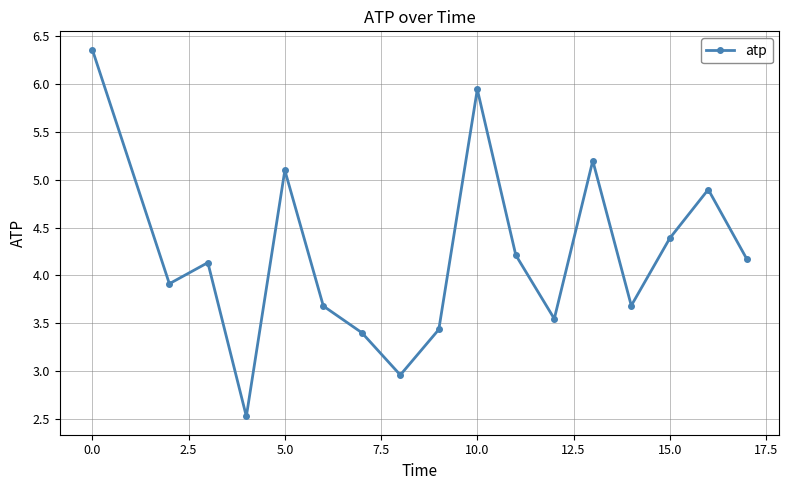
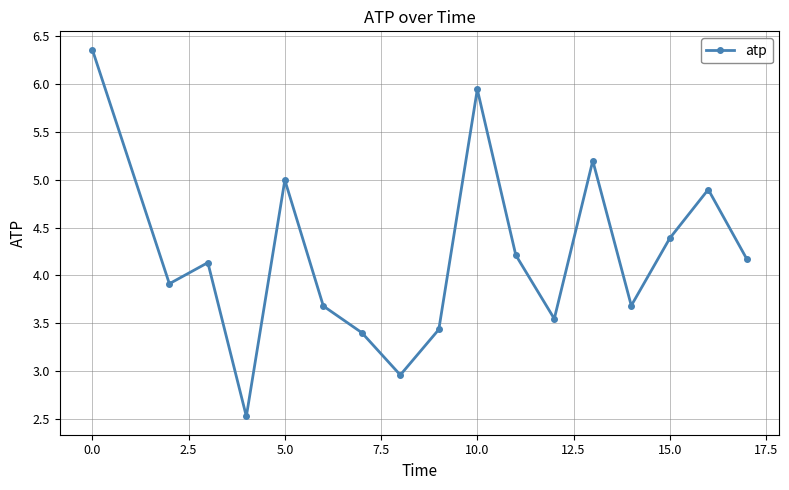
  {
    "0.0": 6.4,
-   "5.0": 5.1,
+   "5.0": 5.0,
    "10.0": 5.9,
    "15.0": 4.4
  }
